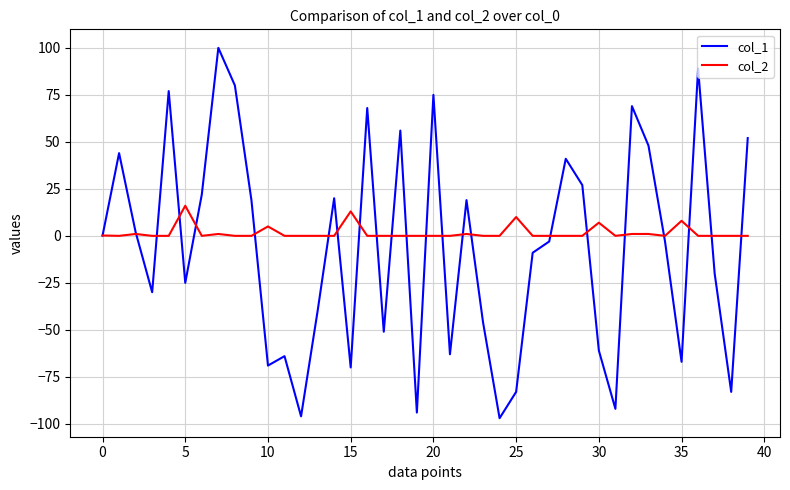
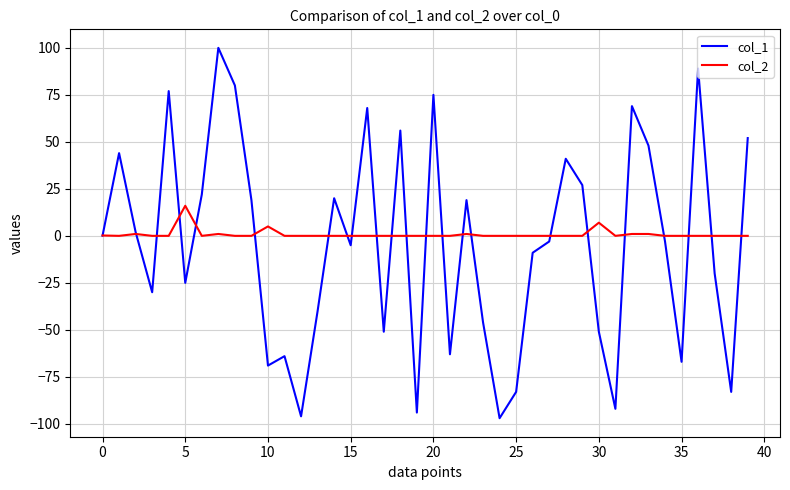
  {
    "col_1": {
      "5": -25,
      "10": -69,
-     "15": -70,
+     "15": -5,
      "20": 75,
      "25": -83,
-     "30": -61,
+     "30": -51,
      "35": -67
    },
    "col_2": {
      "5": 16,
      "10": 5,
-     "15": 13,
+     "15": 0,
      "20": 0,
-     "25": 10,
+     "25": 0,
      "30": 7,
-     "35": 8
+     "35": 0
    }
  }
